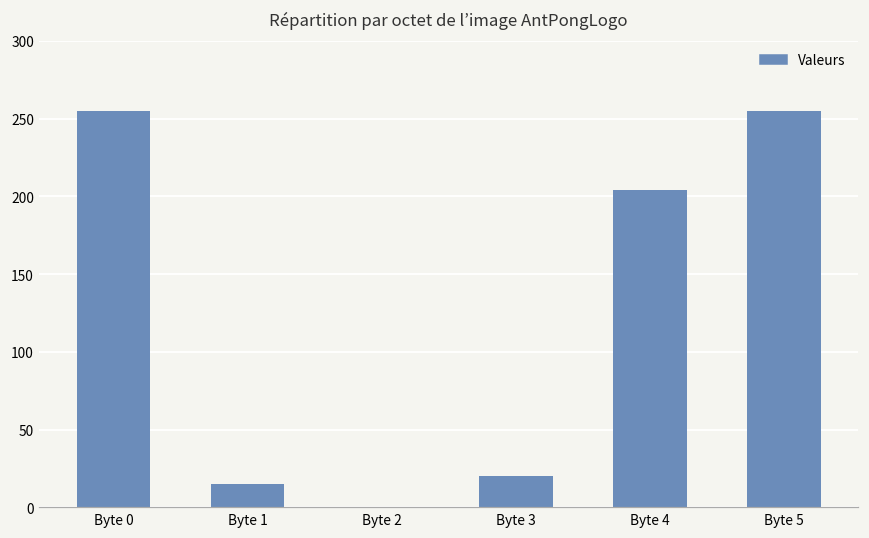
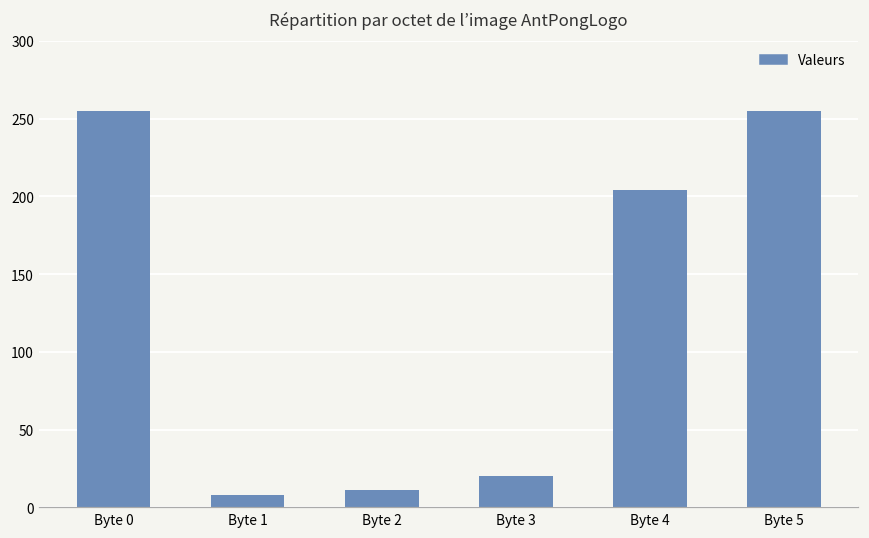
  {
    "Byte 0": 255,
-   "Byte 1": 15,
-   "Byte 2": 0,
+   "Byte 1": 8,
+   "Byte 2": 11,
    "Byte 3": 20,
    "Byte 4": 204,
    "Byte 5": 255
  }
